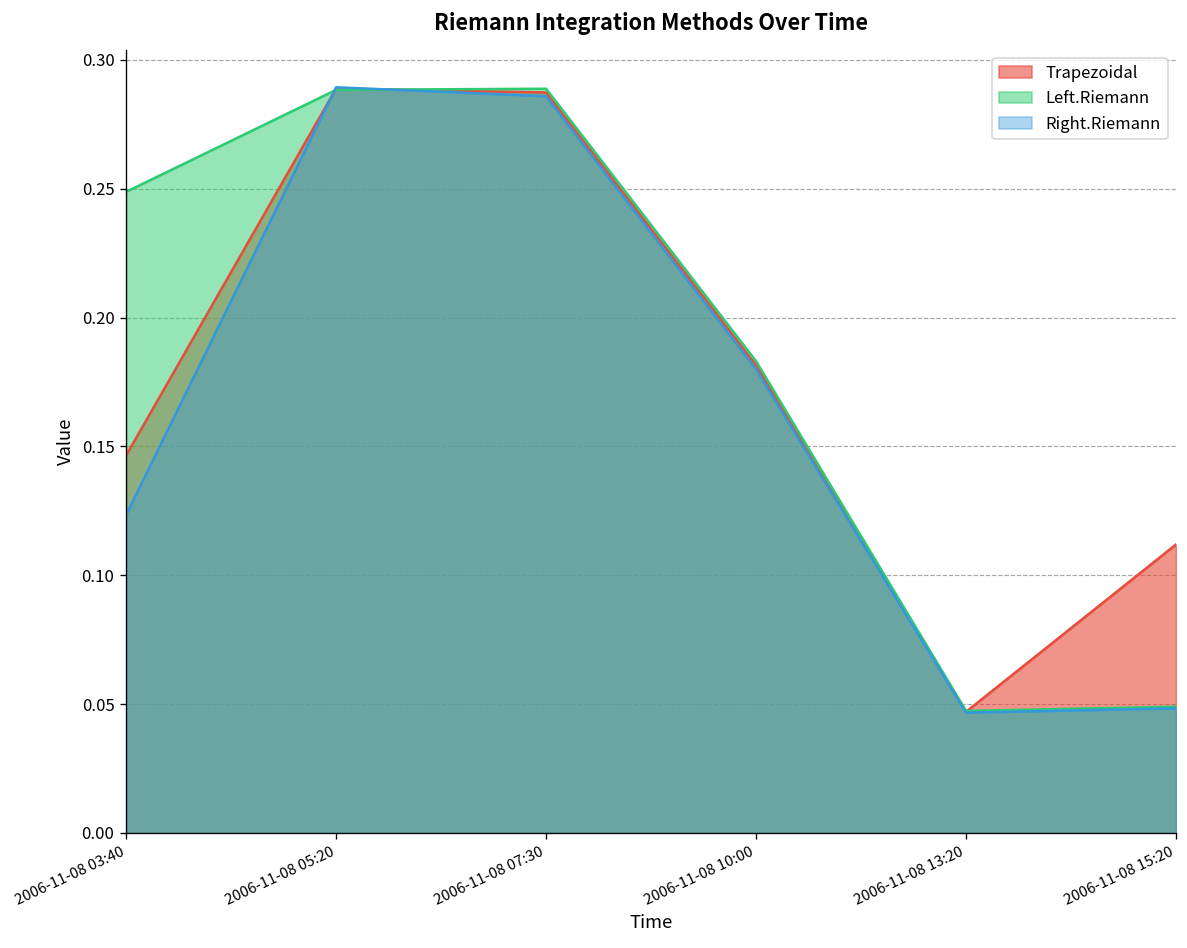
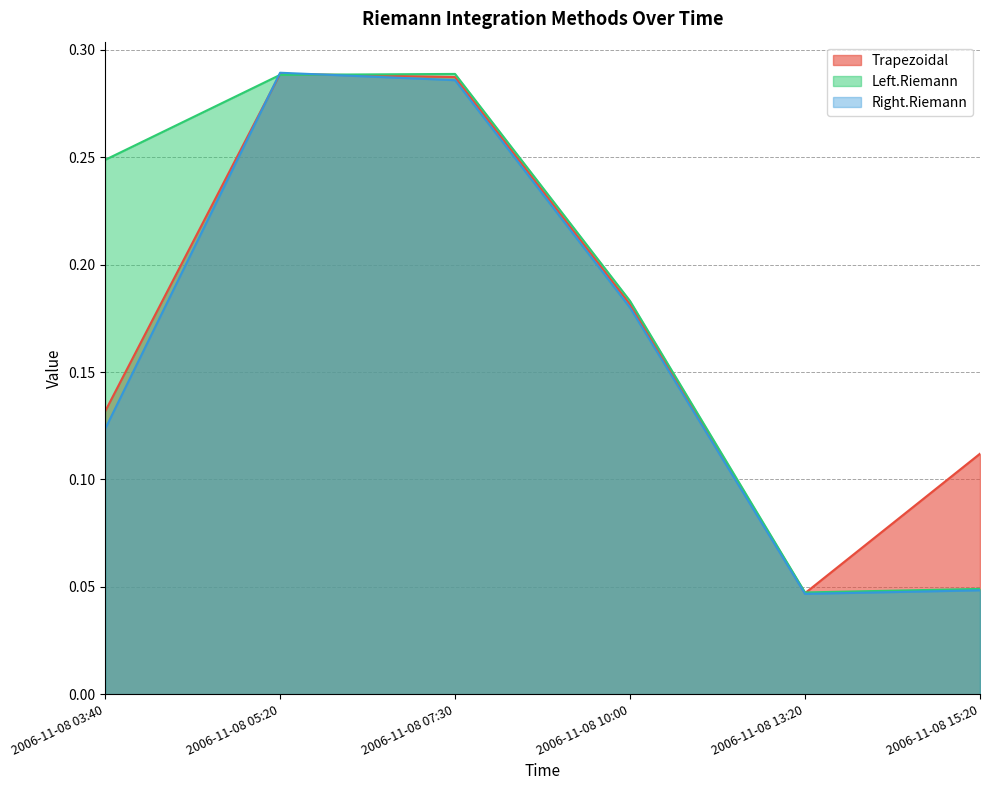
  {
    "Trapezoidal": {
-     "2006-11-08 03:40": 0.146,
+     "2006-11-08 03:40": 0.132,
      "2006-11-08 07:30": 0.287,
      "2006-11-08 10:00": 0.182,
      "2006-11-08 15:20": 0.112
    },
    "Left.Riemann": {
      "2006-11-08 03:40": 0.249,
      "2006-11-08 07:30": 0.289,
      "2006-11-08 10:00": 0.183
    },
    "Right.Riemann": {
      "2006-11-08 03:40": 0.123,
      "2006-11-08 07:30": 0.286,
      "2006-11-08 10:00": 0.180
    }
  }
